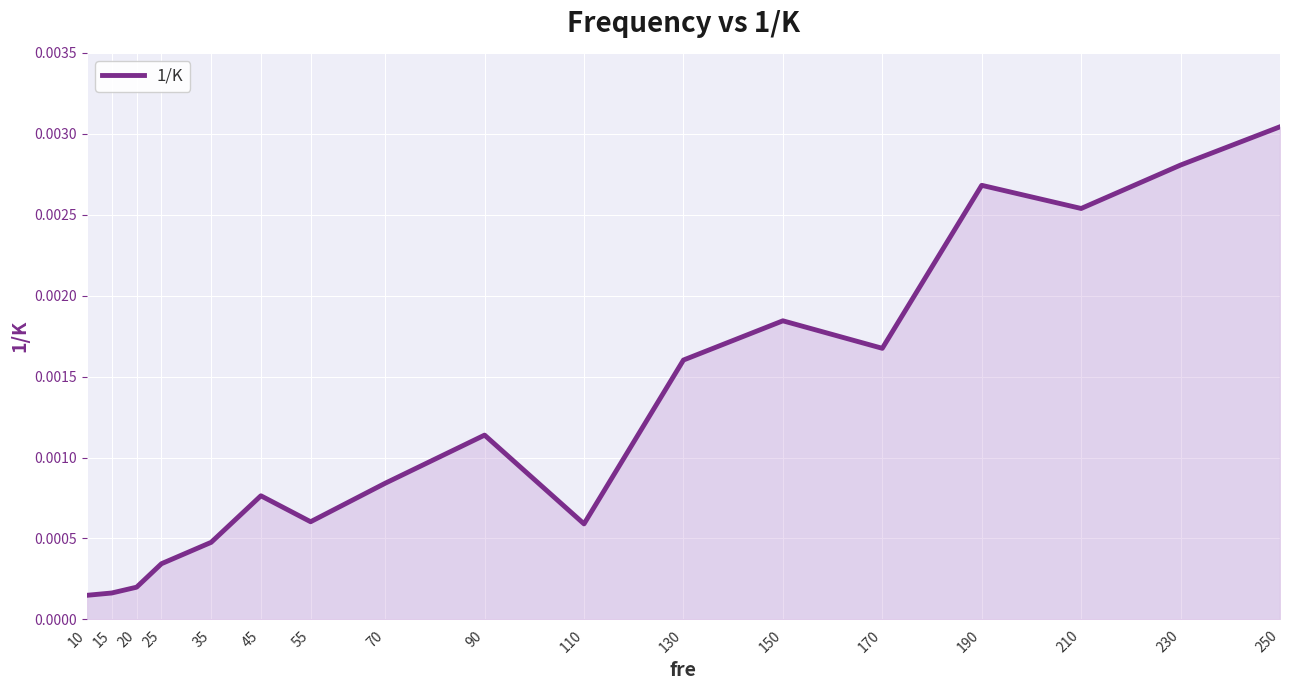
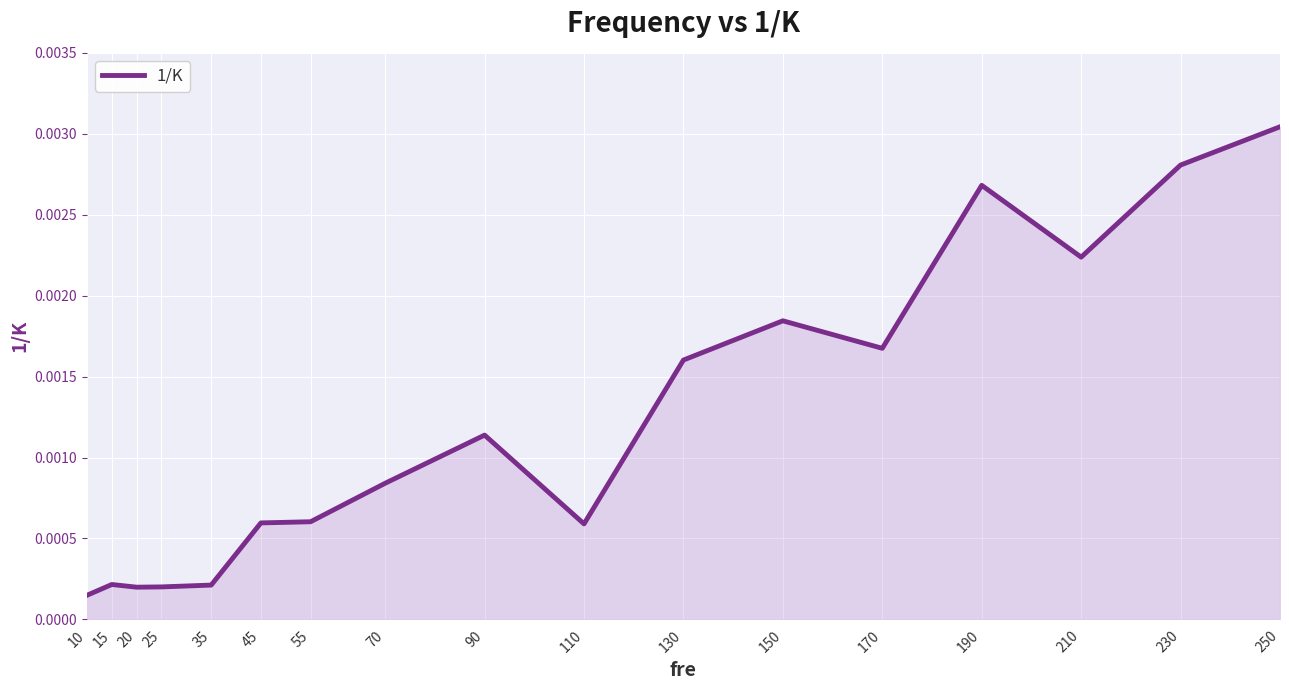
  {
    "10": 0.00015,
-   "15": 0.00016,
+   "15": 0.00022,
    "20": 0.00020,
-   "25": 0.00034,
-   "35": 0.00048,
-   "45": 0.00076,
+   "25": 0.00020,
+   "35": 0.00021,
+   "45": 0.00060,
    "55": 0.00060,
    "70": 0.00084,
    "90": 0.00114,
    "110": 0.00059,
    "130": 0.00160,
    "150": 0.00184,
    "170": 0.00167,
    "190": 0.00268,
-   "210": 0.00254,
+   "210": 0.00224,
    "230": 0.00281,
    "250": 0.00304
  }
